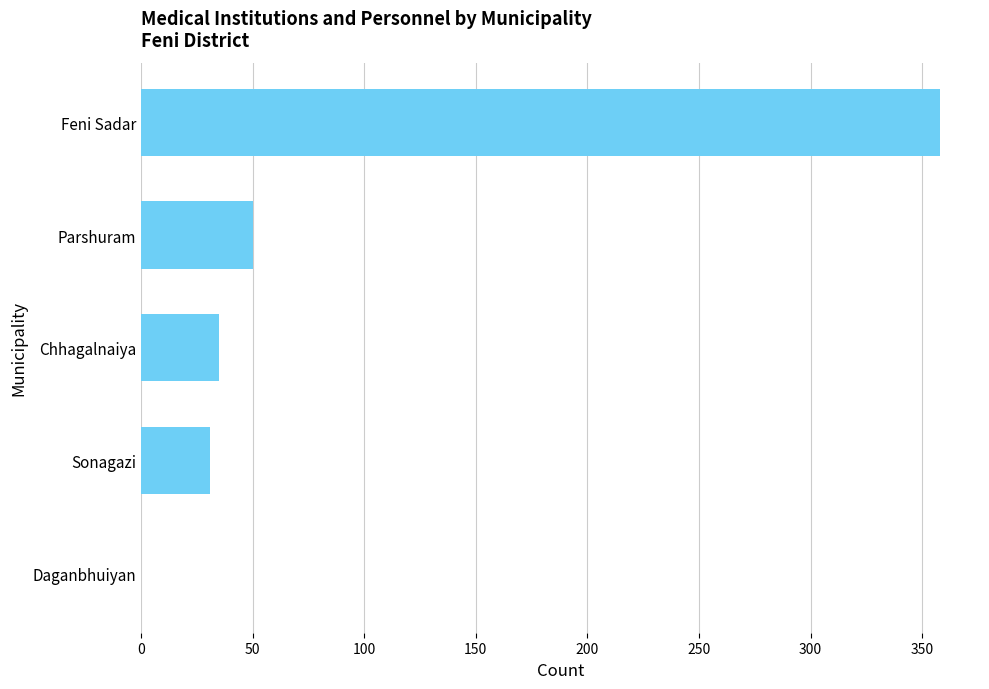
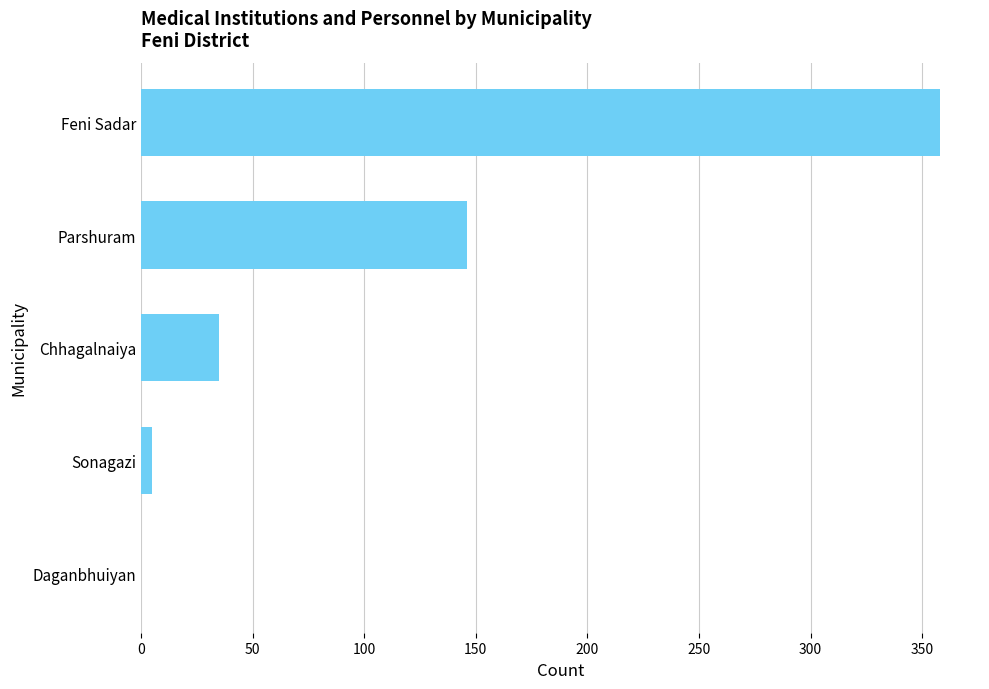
  {
    "Feni Sadar": 358,
-   "Parshuram": 50,
+   "Parshuram": 146,
    "Chhagalnaiya": 35,
-   "Sonagazi": 31,
+   "Sonagazi": 5,
    "Daganbhuiyan": 0
  }
